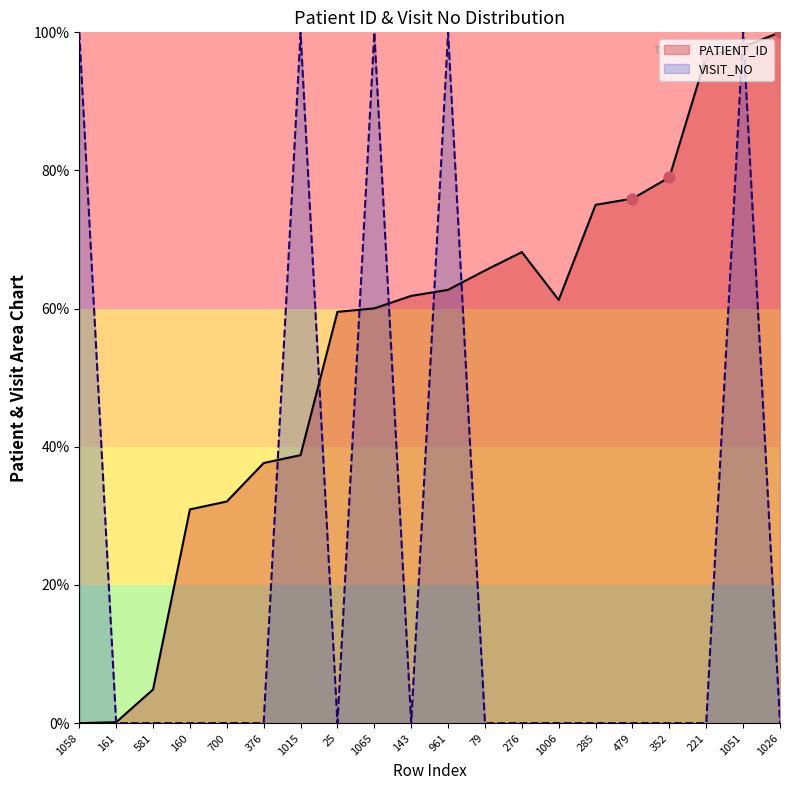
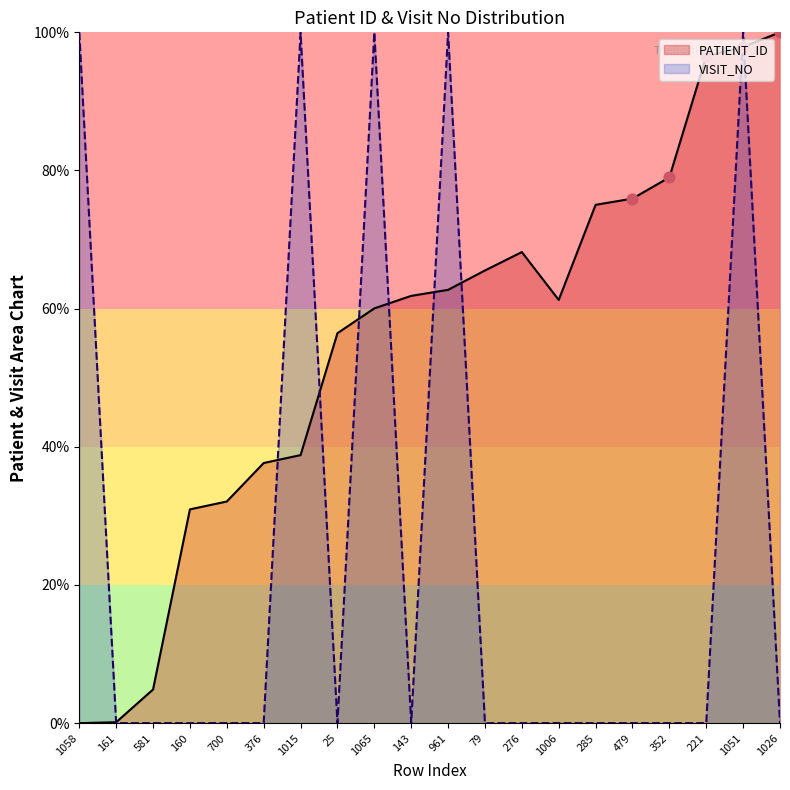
  {
    "PATIENT_ID": {
      "1058": "0%",
      "581": "5%",
      "160": "31%",
      "700": "32%",
      "376": "38%",
      "1015": "39%",
-     "25": "60%",
+     "25": "56%",
      "1065": "60%",
      "143": "62%",
      "961": "63%",
      "79": "66%",
      "276": "68%",
      "1006": "61%",
      "285": "75%"
    },
    "VISIT_NO": {
      "1058": "100%",
      "581": "0%",
      "160": "0%",
      "700": "0%",
      "376": "0%",
      "1015": "100%",
      "25": "0%",
      "1065": "100%",
      "143": "0%",
      "961": "100%",
      "79": "0%",
      "276": "0%",
      "1006": "0%",
      "285": "0%",
      "479": "0%",
      "352": "0%",
      "221": "0%",
      "1051": "100%",
      "1026": "0%"
    }
  }
